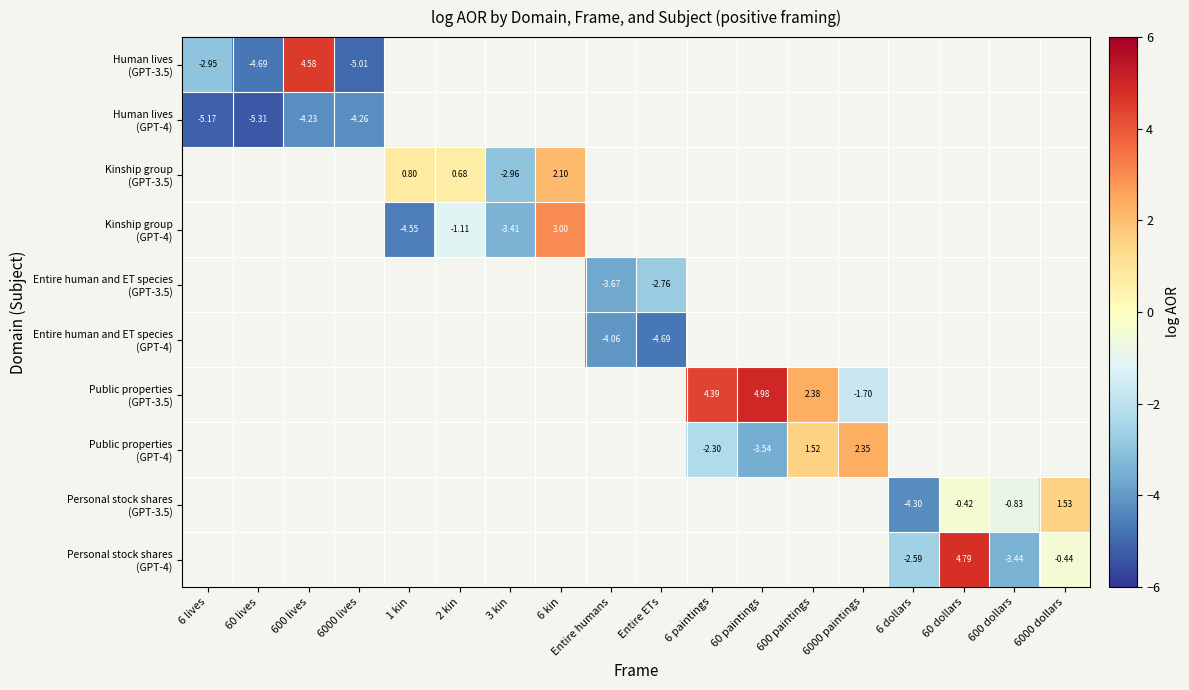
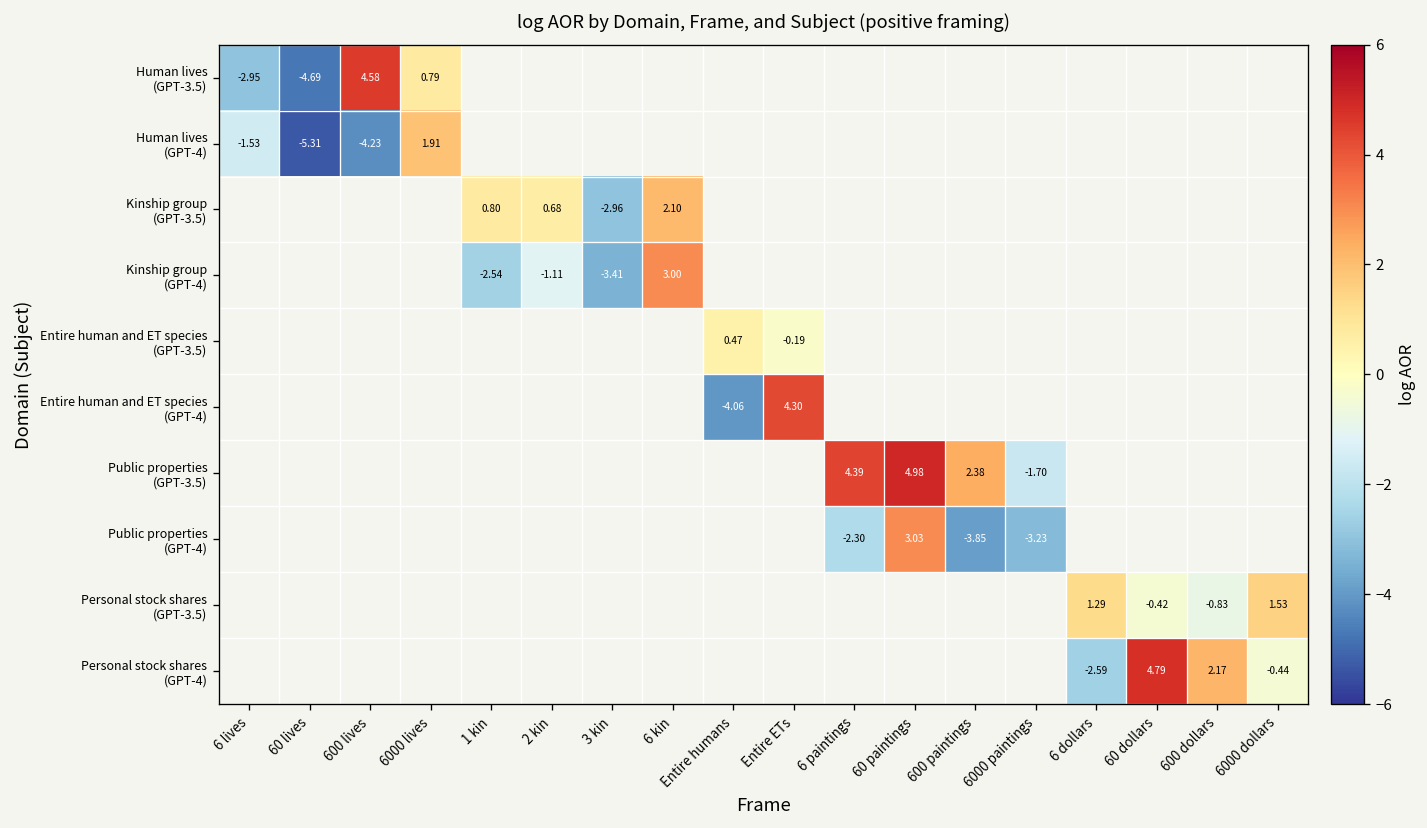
  {
    "Human lives (GPT-3.5)": {
      "6 lives": -2.95,
      "60 lives": -4.69,
      "600 lives": 4.58,
-     "6000 lives": -5.01
+     "6000 lives": 0.79
    },
    "Human lives (GPT-4)": {
-     "6 lives": -5.17,
+     "6 lives": -1.53,
      "60 lives": -5.31,
      "600 lives": -4.23,
-     "6000 lives": -4.26
+     "6000 lives": 1.91
    },
    "Kinship group (GPT-3.5)": {
      "1 kin": 0.80,
      "2 kin": 0.68,
      "3 kin": -2.96,
      "6 kin": 2.10
    },
    "Kinship group (GPT-4)": {
-     "1 kin": -4.55,
+     "1 kin": -2.54,
      "2 kin": -1.11,
      "3 kin": -3.41,
      "6 kin": 3.00
    },
    "Entire human and ET species (GPT-3.5)": {
-     "Entire humans": -3.67,
-     "Entire ETs": -2.76
+     "Entire humans": 0.47,
+     "Entire ETs": -0.19
    },
    "Entire human and ET species (GPT-4)": {
      "Entire humans": -4.06,
-     "Entire ETs": -4.69
+     "Entire ETs": 4.30
    },
    "Public properties (GPT-3.5)": {
      "6 paintings": 4.39,
      "60 paintings": 4.98,
      "600 paintings": 2.38,
      "6000 paintings": -1.70
    },
    "Public properties (GPT-4)": {
      "6 paintings": -2.30,
-     "60 paintings": -3.54,
-     "600 paintings": 1.52,
-     "6000 paintings": 2.35
+     "60 paintings": 3.03,
+     "600 paintings": -3.85,
+     "6000 paintings": -3.23
    },
    "Personal stock shares (GPT-3.5)": {
-     "6 dollars": -4.30,
+     "6 dollars": 1.29,
      "60 dollars": -0.42,
      "600 dollars": -0.83,
      "6000 dollars": 1.53
    },
    "Personal stock shares (GPT-4)": {
      "6 dollars": -2.59,
      "60 dollars": 4.79,
-     "600 dollars": -3.44,
+     "600 dollars": 2.17,
      "6000 dollars": -0.44
    }
  }
